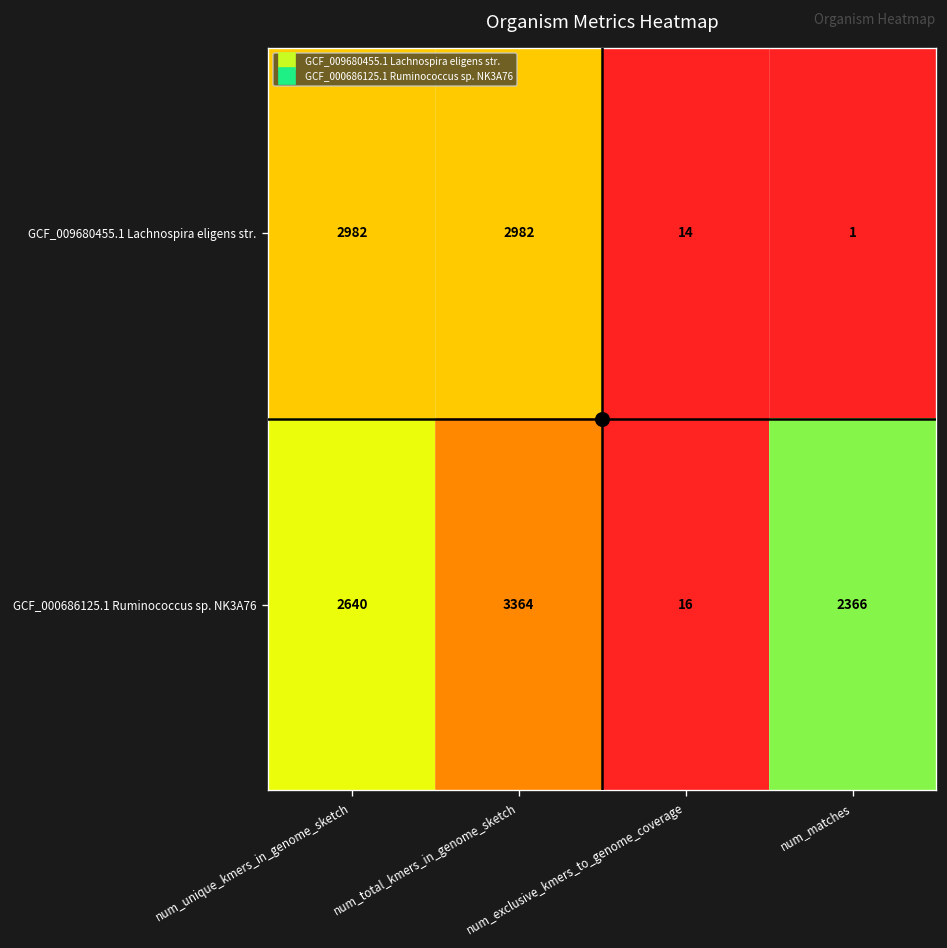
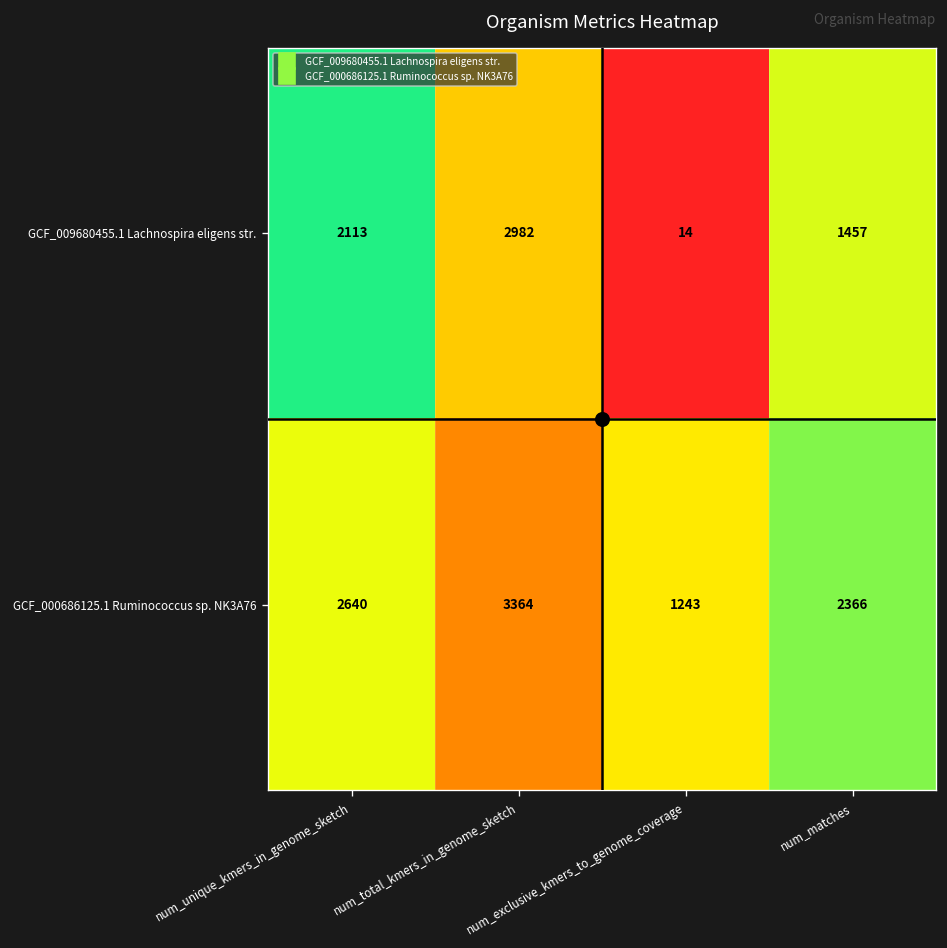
  {
    "GCF_009680455.1 Lachnospira eligens str.": {
-     "num_unique_kmers_in_genome_sketch": 2982,
+     "num_unique_kmers_in_genome_sketch": 2113,
      "num_total_kmers_in_genome_sketch": 2982,
      "num_exclusive_kmers_to_genome_coverage": 14,
-     "num_matches": 1
+     "num_matches": 1457
    },
    "GCF_000686125.1 Ruminococcus sp. NK3A76": {
      "num_unique_kmers_in_genome_sketch": 2640,
      "num_total_kmers_in_genome_sketch": 3364,
-     "num_exclusive_kmers_to_genome_coverage": 16,
+     "num_exclusive_kmers_to_genome_coverage": 1243,
      "num_matches": 2366
    }
  }
